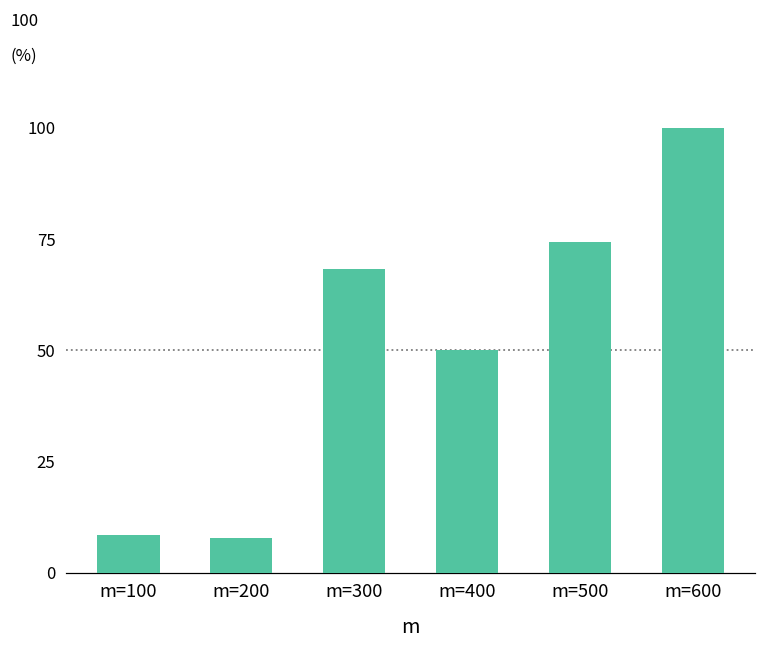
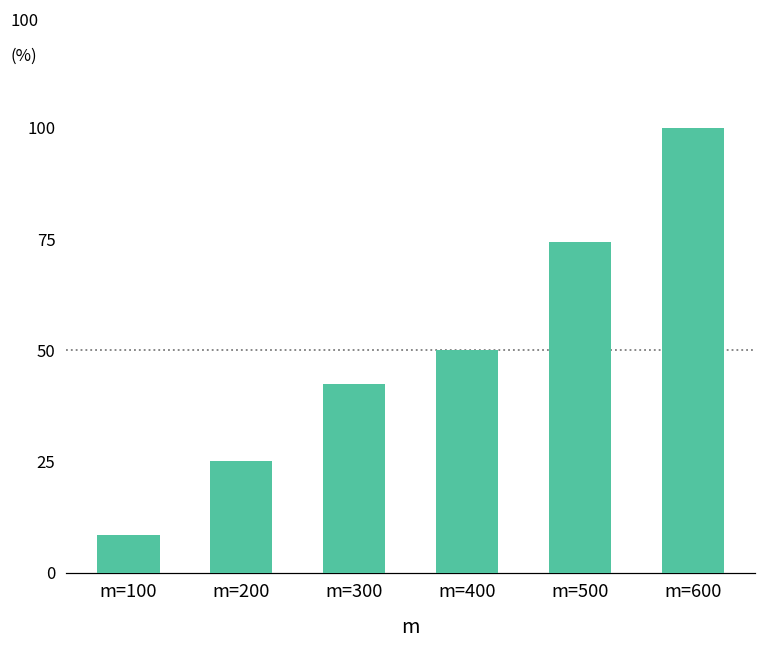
  {
    "m=100": 9,
-   "m=200": 8,
-   "m=300": 68,
+   "m=200": 25,
+   "m=300": 42,
    "m=400": 50,
    "m=500": 74,
    "m=600": 100
  }
